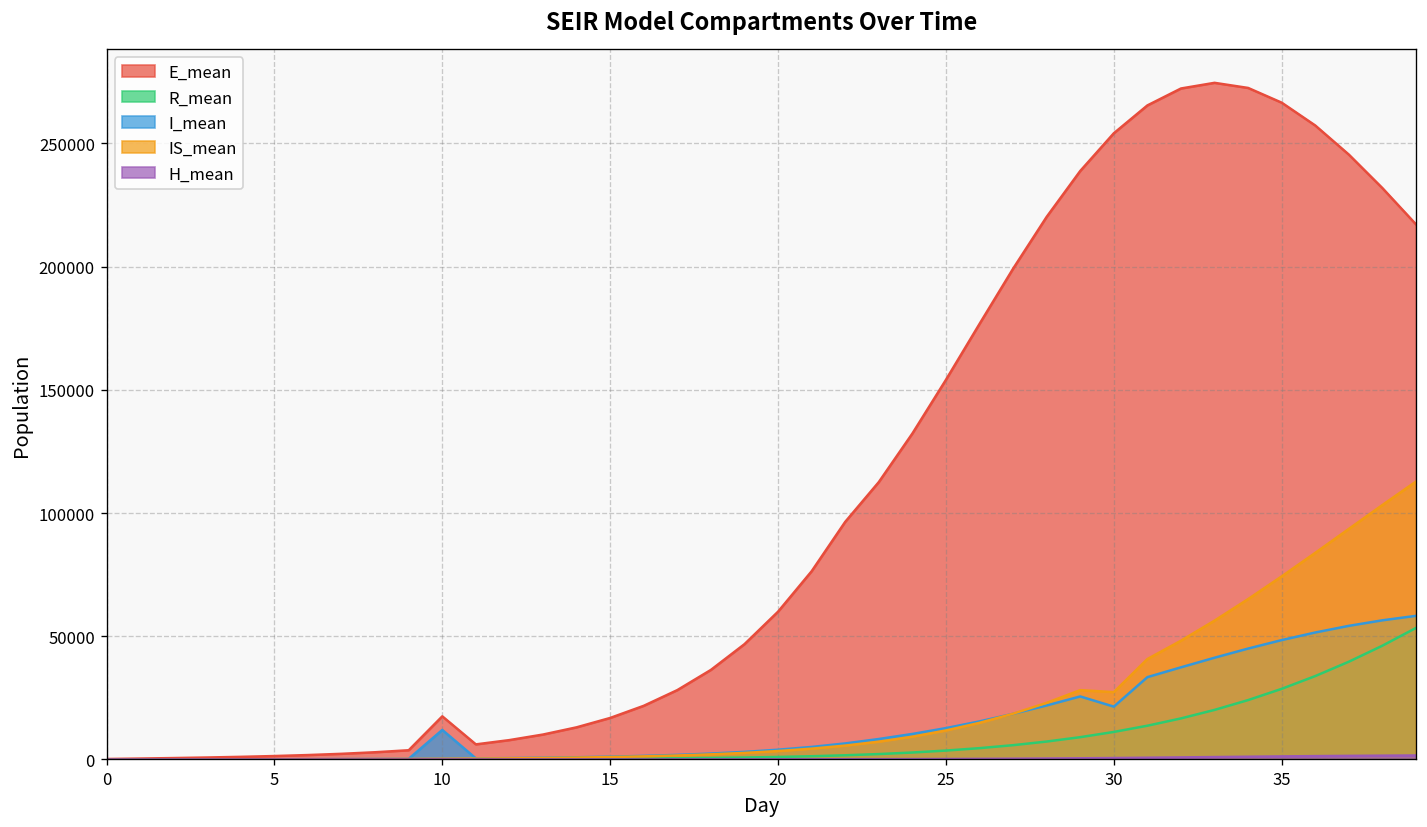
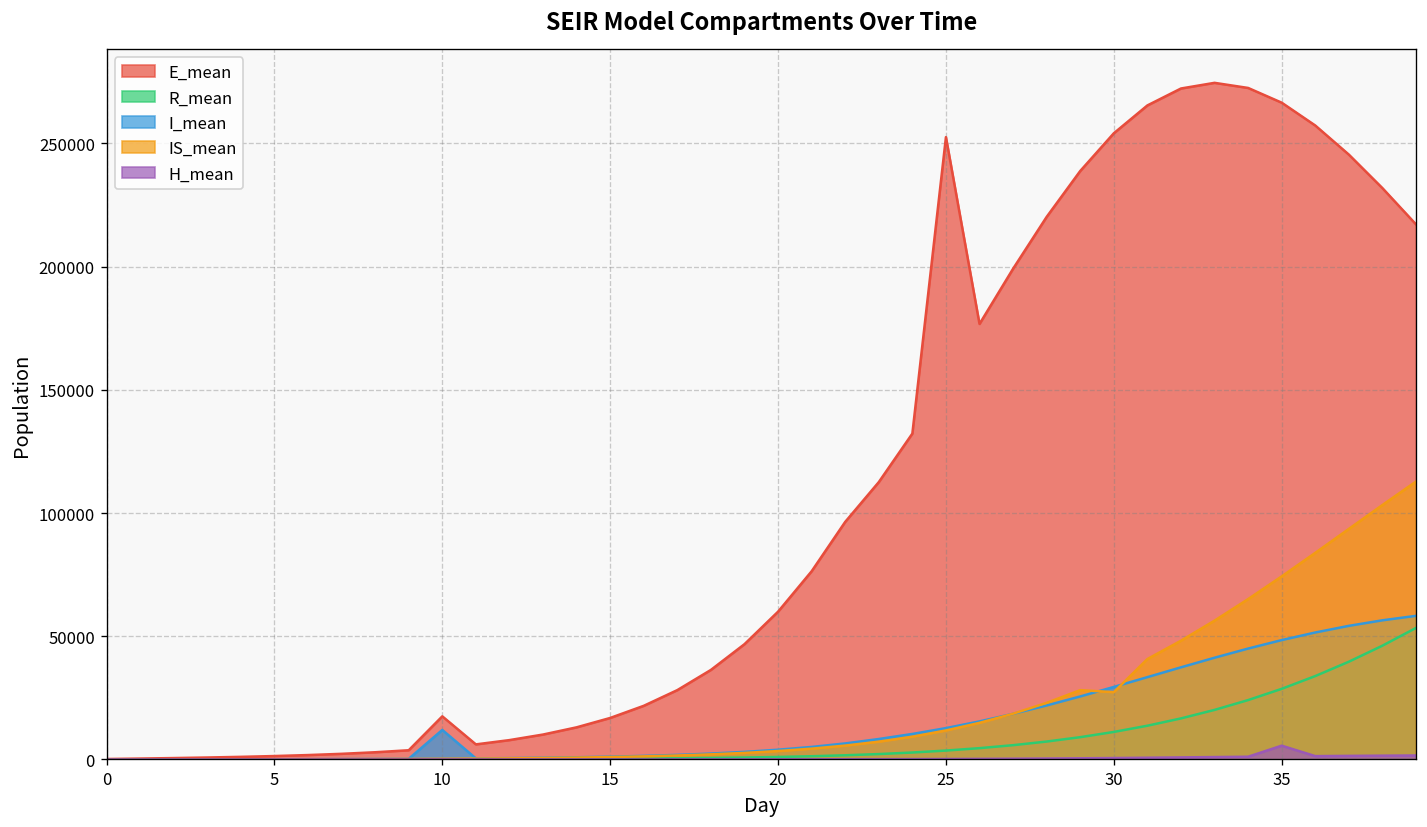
  {
    "E_mean": {
      "5": 1000,
      "10": 18000,
      "15": 17000,
      "20": 60000,
-     "25": 154000,
+     "25": 253000,
      "30": 254000,
      "35": 267000
    },
    "R_mean": {
      "25": 4000,
      "30": 11000,
      "35": 29000
    },
    "I_mean": {
      "10": 12000,
-     "30": 21000,
+     "30": 29000,
      "35": 48000
    },
    "IS_mean": {
      "30": 27000,
      "35": 74000
    },
    "H_mean": {
      "25": 0,
      "30": 1000,
-     "35": 1000
+     "35": 6000
    }
  }
